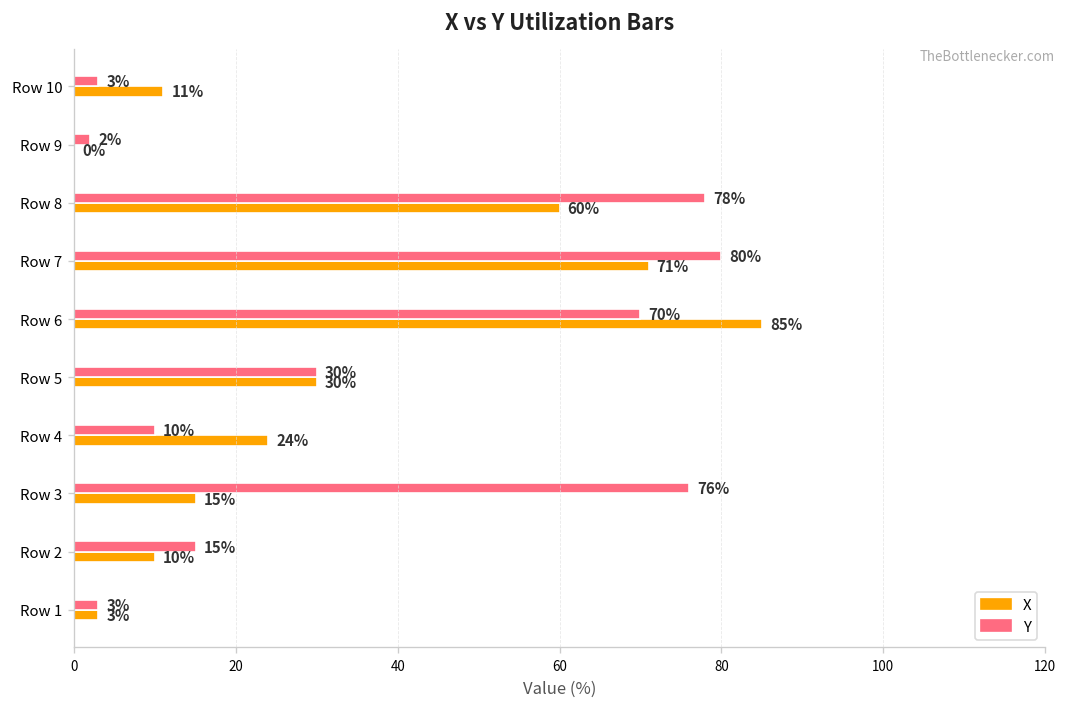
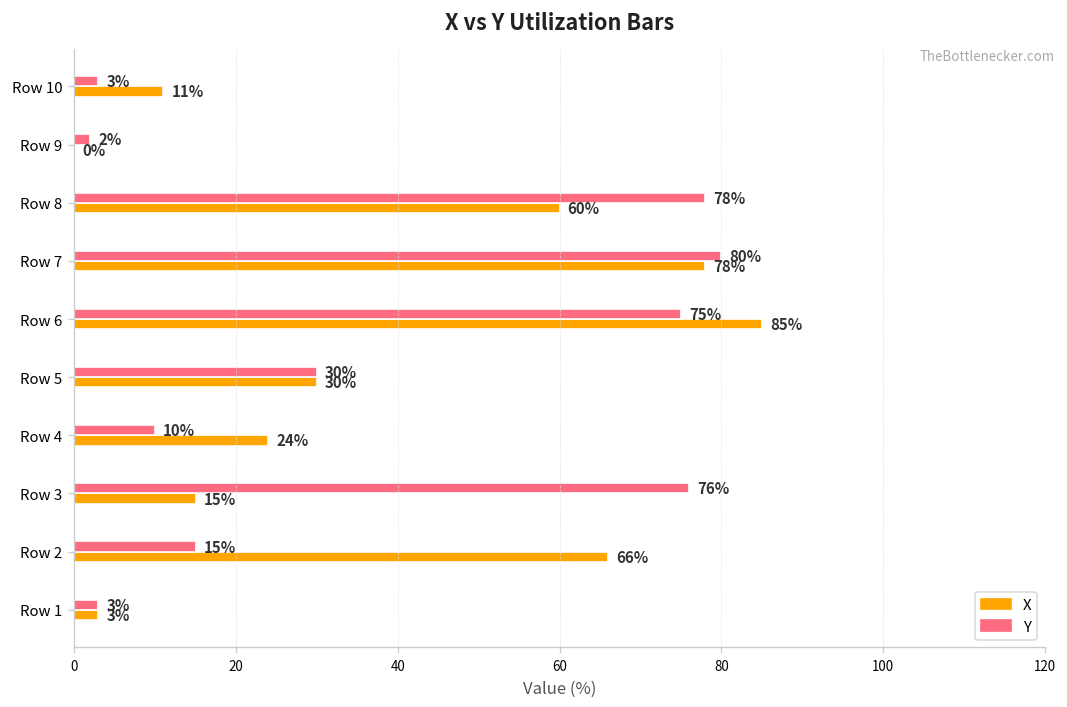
  {
    "X": {
      "Row 10": "11%",
      "Row 9": "0%",
      "Row 8": "60%",
-     "Row 7": "71%",
+     "Row 7": "78%",
      "Row 6": "85%",
      "Row 4": "24%",
      "Row 3": "15%",
-     "Row 2": "10%"
+     "Row 2": "66%"
    },
    "Y": {
      "Row 10": "3%",
      "Row 9": "2%",
      "Row 8": "78%",
-     "Row 6": "70%",
+     "Row 6": "75%",
      "Row 4": "10%",
      "Row 3": "76%",
      "Row 2": "15%"
    }
  }
